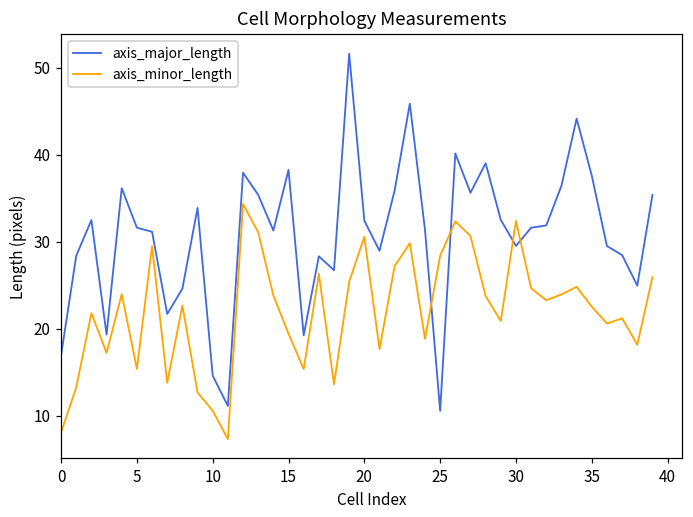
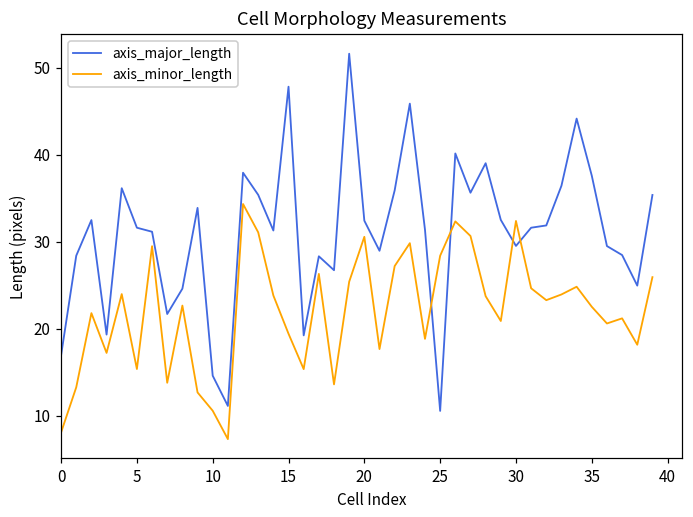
  {
    "axis_major_length": {
      "0": 17,
      "5": 32,
      "10": 15,
-     "15": 38,
+     "15": 48,
      "20": 32,
      "25": 11,
      "30": 30,
      "35": 38
    },
    "axis_minor_length": {
      "0": 8,
      "5": 15,
      "10": 11,
      "15": 19,
      "20": 31,
      "25": 28,
      "30": 32,
      "35": 23
    }
  }
